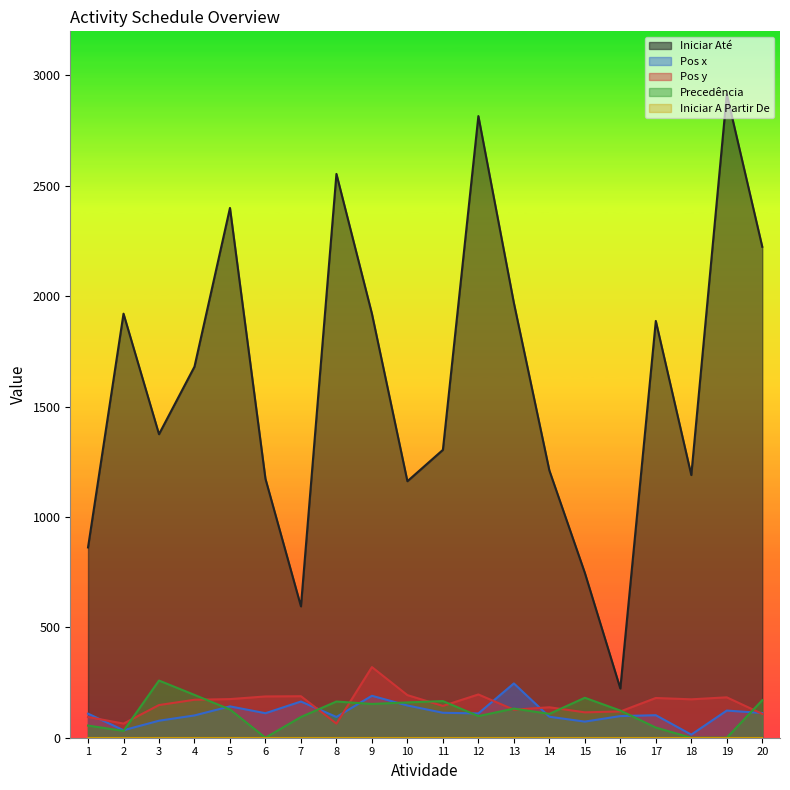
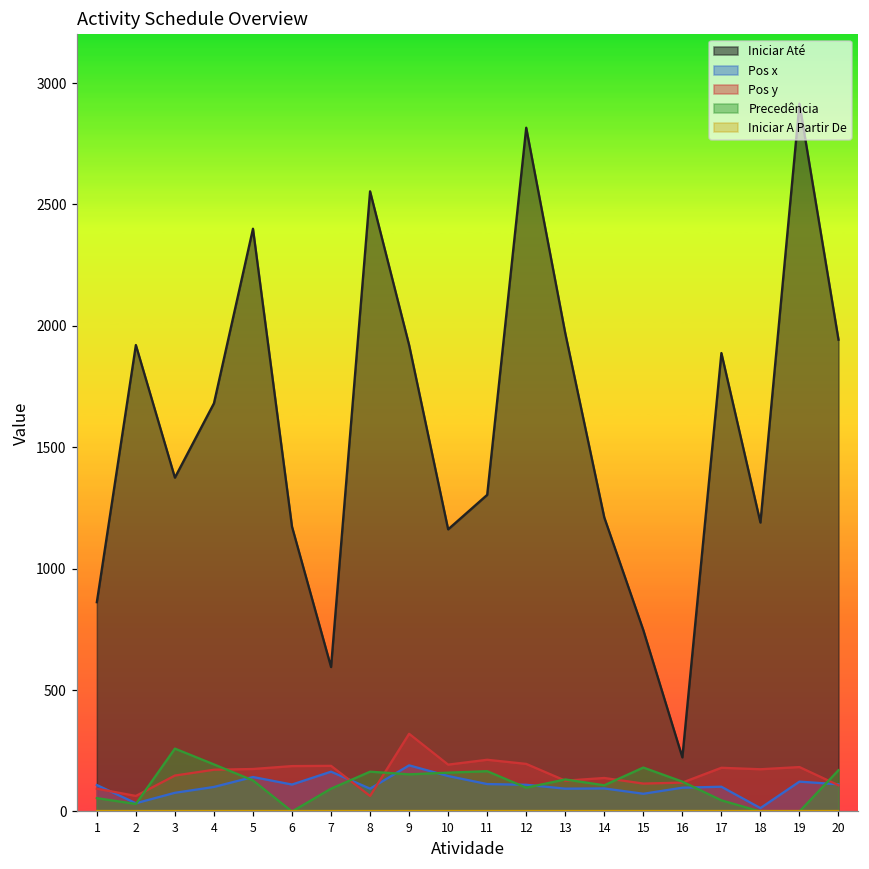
  {
    "Iniciar Até": {
      "1": 860,
      "2": 1920,
      "3": 1380,
      "4": 1680,
      "5": 2400,
      "6": 1170,
      "7": 600,
      "8": 2550,
      "9": 1920,
      "10": 1160,
      "11": 1300,
      "12": 2820,
      "13": 1970,
      "14": 1210,
      "15": 750,
      "16": 220,
      "17": 1890,
      "18": 1190,
-     "20": 2220
+     "20": 1940
    },
    "Pos x": {
      "1": 110,
      "3": 80,
      "4": 100,
      "5": 140,
      "6": 110,
      "7": 160,
      "8": 90,
      "9": 190,
      "10": 150,
      "11": 110,
      "12": 110,
-     "13": 250,
+     "13": 90,
      "14": 100,
      "15": 70,
      "16": 100,
      "17": 100,
      "18": 10,
      "19": 120
    },
    "Pos y": {
      "1": 90,
      "2": 60,
      "3": 150,
      "4": 170,
      "5": 180,
      "6": 190,
      "7": 190,
      "8": 60,
      "9": 320,
      "10": 190,
-     "11": 140,
+     "11": 210,
      "12": 200,
      "14": 140,
      "15": 120,
      "17": 180,
      "18": 170,
      "19": 180
    },
    "Precedência": {
      "1": 60,
      "3": 260,
      "4": 190,
      "5": 130,
      "7": 90,
      "8": 160,
      "9": 150,
      "10": 160,
      "11": 170,
      "12": 100,
      "14": 110,
      "15": 180,
      "17": 50,
      "20": 170
    },
    "Iniciar A Partir De": {
      "1": 0,
      "2": 0,
      "3": 0,
      "4": 0,
      "5": 0,
      "7": 0,
      "8": 0,
      "9": 0,
      "10": 0,
      "11": 0,
      "12": 0,
      "13": 0,
      "14": 0,
      "15": 0,
      "16": 0,
      "17": 0,
      "20": 0
    }
  }
